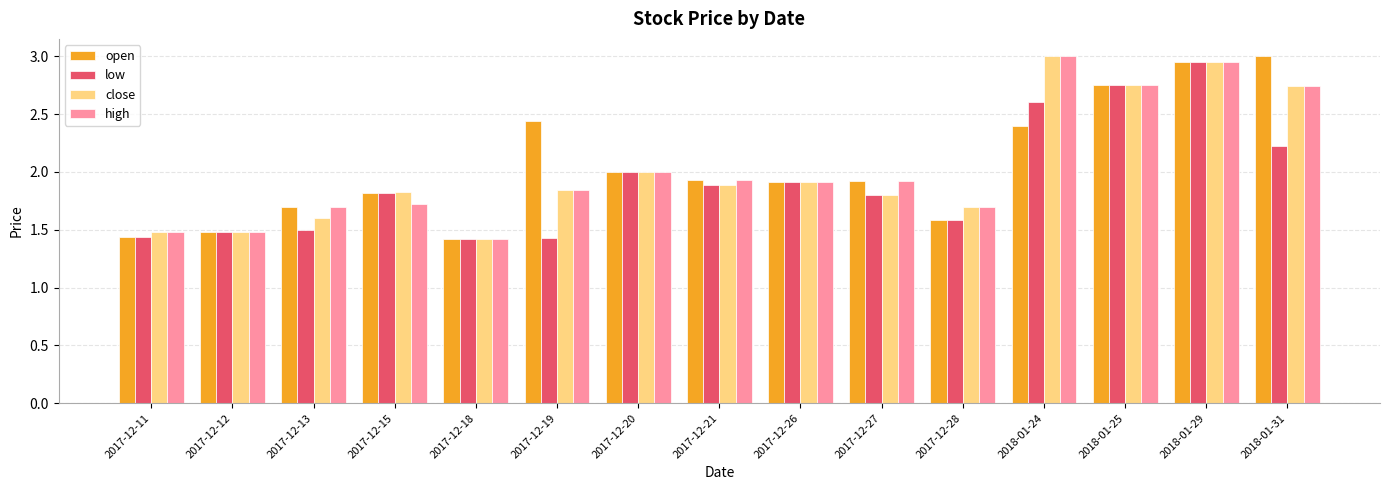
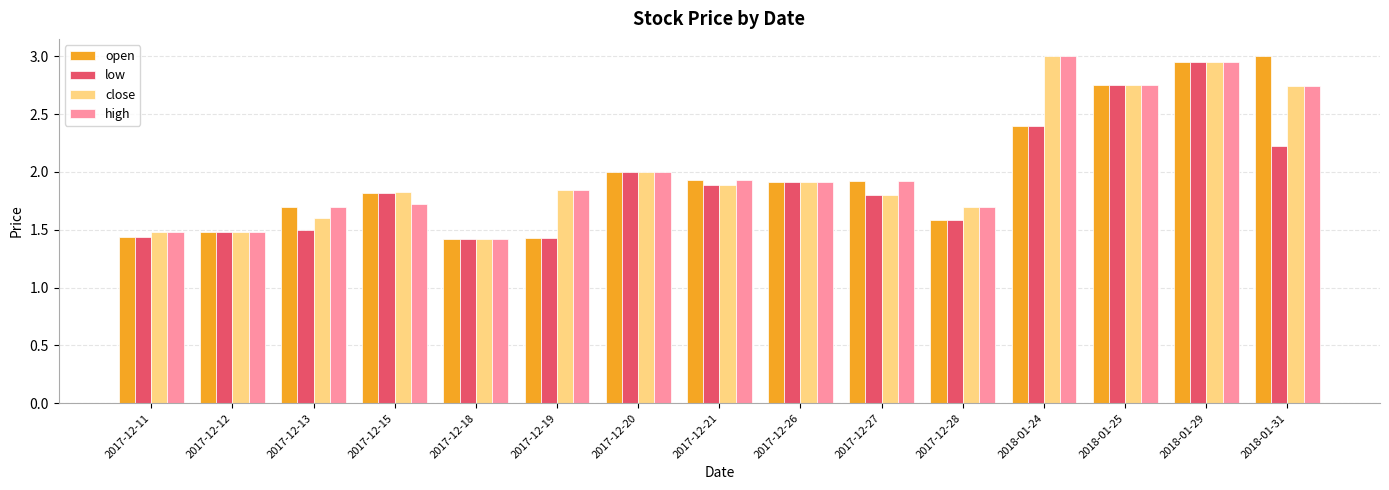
  {
    "open": {
      "2017-12-11": 1.44,
      "2017-12-12": 1.48,
      "2017-12-13": 1.70,
      "2017-12-15": 1.82,
      "2017-12-18": 1.42,
-     "2017-12-19": 2.44,
+     "2017-12-19": 1.43,
      "2017-12-20": 2.00,
      "2017-12-21": 1.93,
      "2017-12-26": 1.91,
      "2017-12-27": 1.92,
      "2017-12-28": 1.58,
      "2018-01-24": 2.40,
      "2018-01-25": 2.75,
      "2018-01-29": 2.95,
      "2018-01-31": 3.00
    },
    "low": {
      "2017-12-11": 1.44,
      "2017-12-12": 1.5,
      "2017-12-13": 1.5,
      "2017-12-15": 1.8,
      "2017-12-18": 1.4,
      "2017-12-19": 1.43,
      "2017-12-20": 2.0,
      "2017-12-21": 1.9,
      "2017-12-26": 1.9,
      "2017-12-27": 1.8,
      "2017-12-28": 1.6,
-     "2018-01-24": 2.6,
+     "2018-01-24": 2.4,
      "2018-01-25": 2.75,
      "2018-01-29": 2.95,
      "2018-01-31": 2.2
    },
    "close": {
      "2017-12-11": 1.48,
      "2017-12-12": 1.48,
      "2017-12-13": 1.60,
      "2017-12-15": 1.83,
      "2017-12-18": 1.42,
      "2017-12-19": 1.84,
      "2017-12-20": 2.00,
      "2017-12-21": 1.89,
      "2017-12-26": 1.91,
      "2017-12-27": 1.80,
      "2017-12-28": 1.70,
      "2018-01-24": 3.00,
      "2018-01-25": 2.75,
      "2018-01-29": 2.95,
      "2018-01-31": 2.74
    },
    "high": {
      "2017-12-11": 1.48,
      "2017-12-12": 1.48,
      "2017-12-13": 1.70,
      "2017-12-15": 1.72,
      "2017-12-18": 1.42,
      "2017-12-19": 1.84,
      "2017-12-20": 2.00,
      "2017-12-21": 1.93,
      "2017-12-26": 1.91,
      "2017-12-27": 1.92,
      "2017-12-28": 1.70,
      "2018-01-24": 3.00,
      "2018-01-25": 2.75,
      "2018-01-29": 2.95,
      "2018-01-31": 2.74
    }
  }
